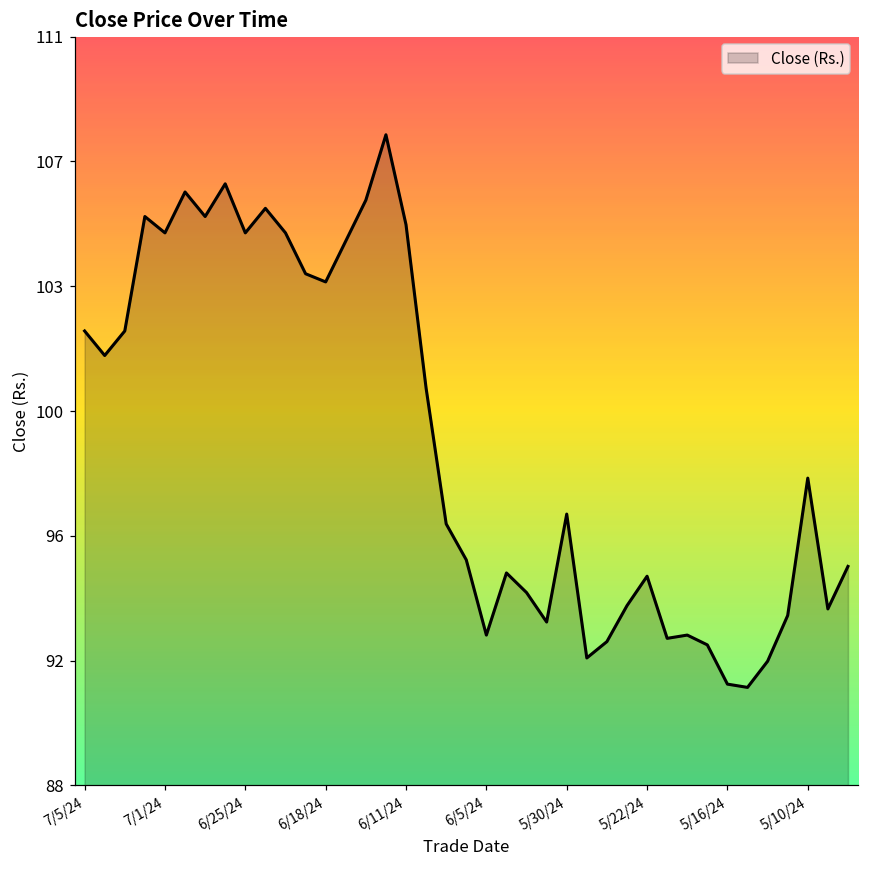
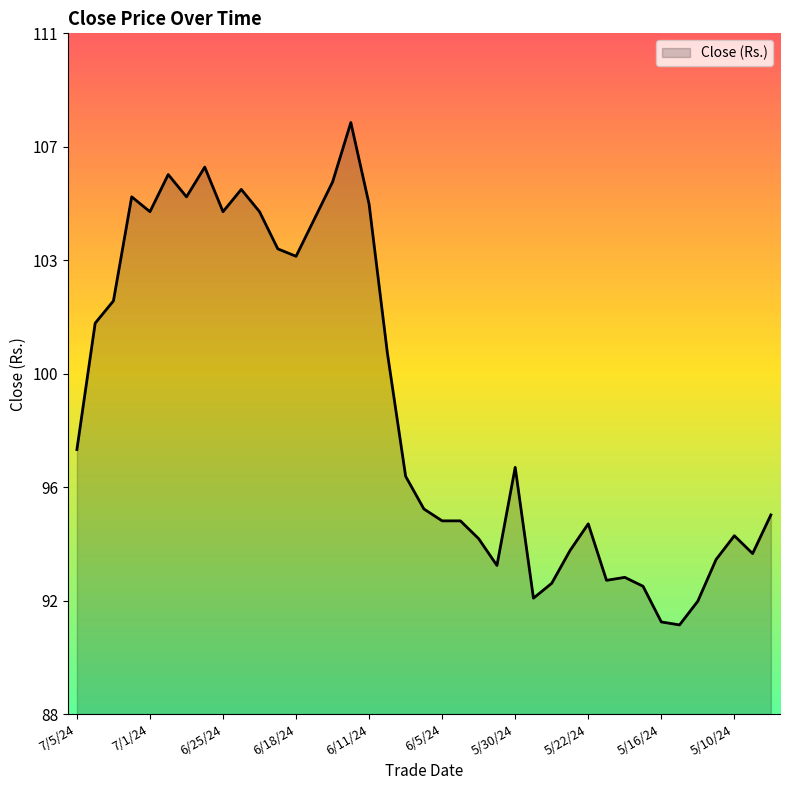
  {
-   "7/5/24": 102,
+   "7/5/24": 97,
    "7/1/24": 105.0,
    "6/25/24": 105.0,
    "6/18/24": 103.5,
    "6/11/24": 105.3,
-   "6/5/24": 92.7,
+   "6/5/24": 94.6,
    "5/30/24": 96.4,
    "5/22/24": 94.5,
    "5/16/24": 91.2,
-   "5/10/24": 97.5
+   "5/10/24": 94.1
  }
